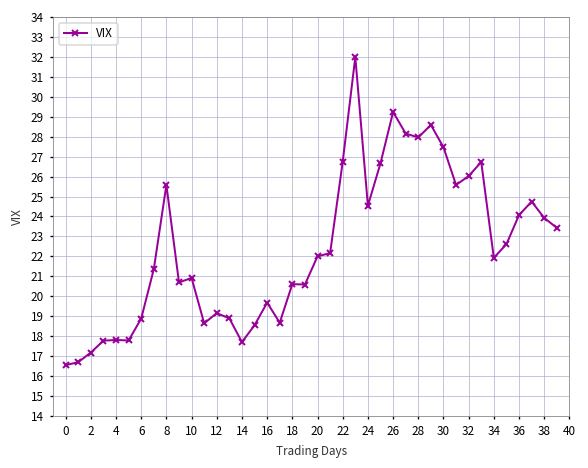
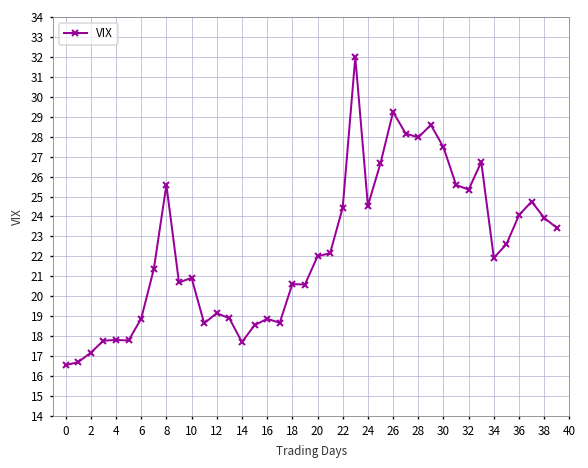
  {
    "0": 16.6,
    "2": 17.2,
    "4": 17.8,
    "6": 18.9,
    "8": 25.6,
    "10": 20.9,
    "12": 19.2,
    "14": 17.7,
-   "16": 19.7,
+   "16": 18.9,
    "18": 20.6,
    "20": 22.0,
-   "22": 26.7,
+   "22": 24.4,
    "24": 24.5,
    "26": 29.2,
    "28": 28.0,
    "30": 27.5,
-   "32": 26.0,
+   "32": 25.3,
    "34": 21.9,
    "36": 24.1,
    "38": 23.9
  }
